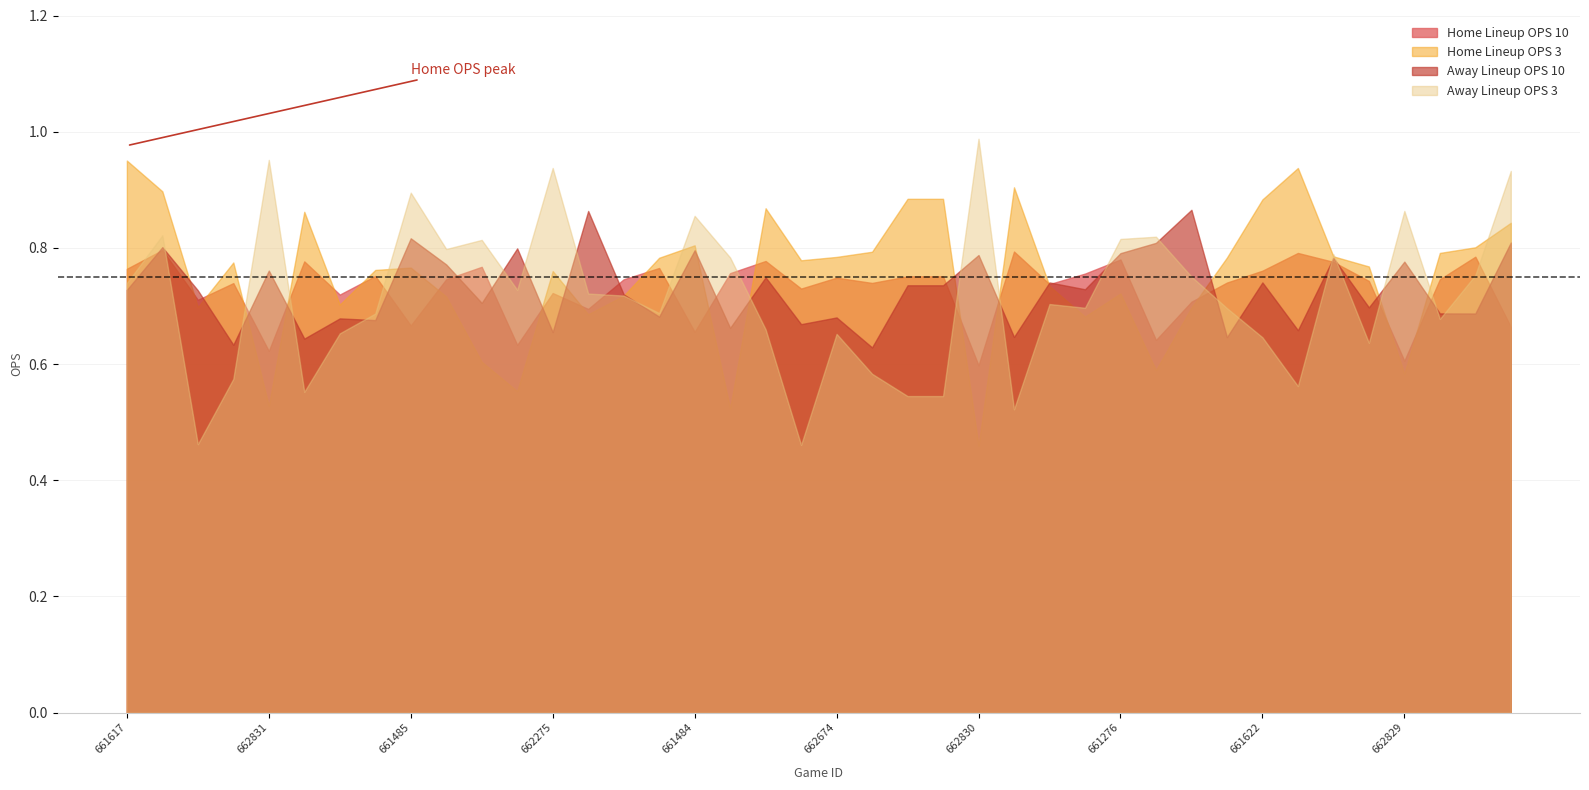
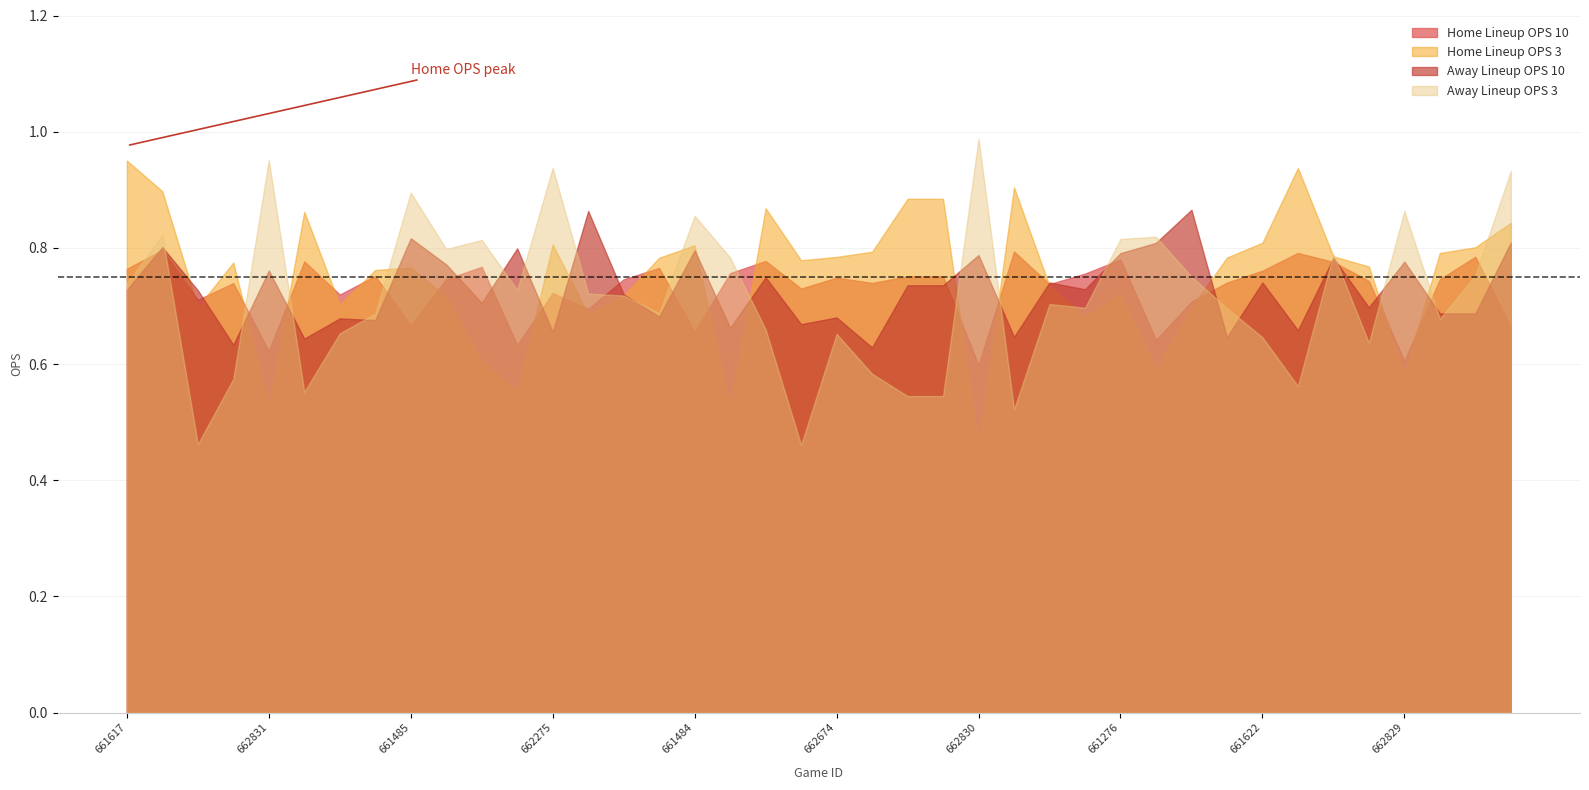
  {
    "Home Lineup OPS 3": {
      "661617": 0.95,
      "662831": 0.53,
      "661485": 0.77,
-     "662275": 0.76,
+     "662275": 0.81,
      "661484": 0.80,
      "662674": 0.78,
      "662830": 0.46,
      "661276": 0.72,
-     "661622": 0.88,
+     "661622": 0.81,
      "662829": 0.58
    },
    "Away Lineup OPS 3": {
      "661617": 0.74,
      "662831": 0.95,
      "661485": 0.90,
      "662275": 0.94,
      "661484": 0.86,
      "662674": 0.65,
      "662830": 0.99,
      "661276": 0.82,
      "661622": 0.65,
      "662829": 0.86
    }
  }
